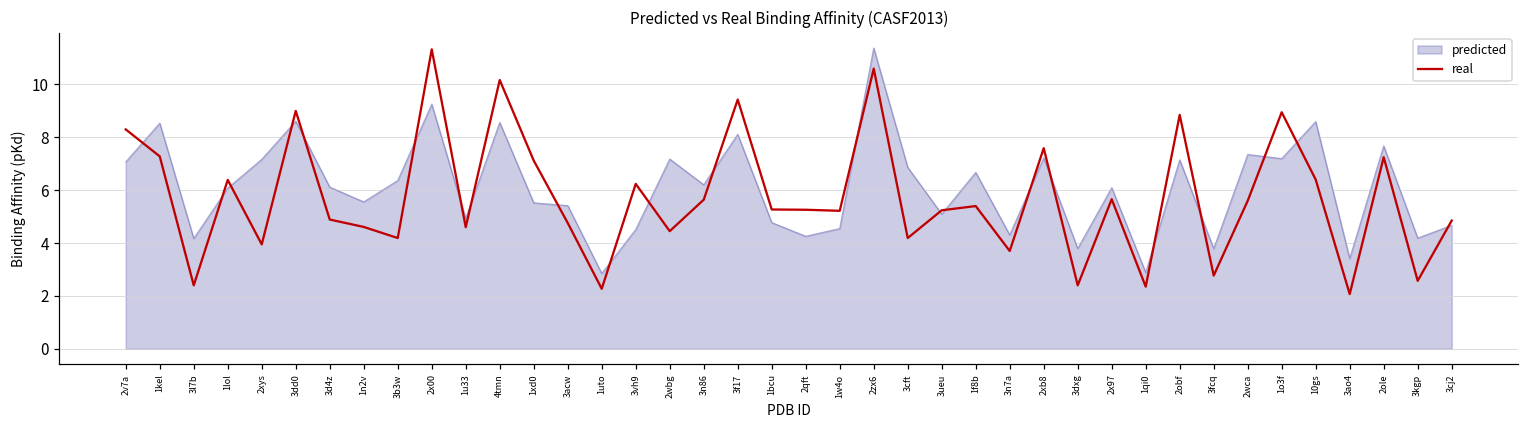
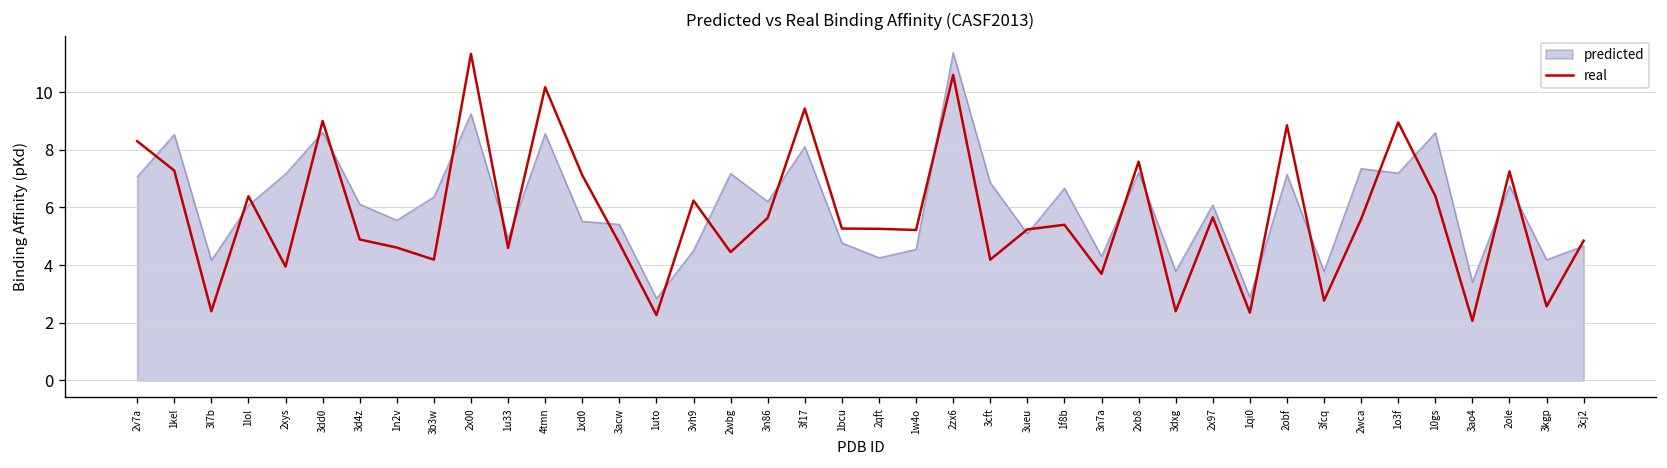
  {
    "predicted": {
      "2v7a": 7.1,
      "1kel": 8.5,
      "3l7b": 4.2,
      "1lol": 6.1,
      "2xys": 7.2,
      "3dd0": 8.6,
      "3d4z": 6.1,
      "1n2v": 5.6,
      "3b3w": 6.4,
      "2x00": 9.3,
      "1u33": 4.9,
      "4tmn": 8.6,
      "1xd0": 5.5,
      "3acw": 5.4,
      "1uto": 2.8,
      "3vh9": 4.5,
      "2wbg": 7.2,
      "3n86": 6.2,
      "3f17": 8.1,
      "1bcu": 4.8,
      "2qft": 4.3,
      "1w4o": 4.5,
      "2zx6": 11.4,
      "3cft": 6.9,
      "3ueu": 5.1,
      "1f8b": 6.7,
      "3n7a": 4.3,
      "2xb8": 7.2,
      "3dxg": 3.8,
      "2x97": 6.1,
      "1qi0": 2.9,
      "2obf": 7.1,
      "3fcq": 3.8,
      "2wca": 7.3,
      "1o3f": 7.2,
      "10gs": 8.6,
      "3ao4": 3.4,
-     "2ole": 7.7,
+     "2ole": 6.7,
      "3kgp": 4.2,
      "3cj2": 4.7
    },
    "real": {
      "2v7a": 8.3,
      "1kel": 7.3,
      "3l7b": 2.4,
      "1lol": 6.4,
      "2xys": 4.0,
      "3dd0": 9.0,
      "3d4z": 4.9,
      "1n2v": 4.6,
      "3b3w": 4.2,
      "2x00": 11.3,
      "1u33": 4.6,
      "4tmn": 10.2,
      "1xd0": 7.1,
      "3acw": 4.8,
      "1uto": 2.3,
      "3vh9": 6.2,
      "2wbg": 4.5,
      "3n86": 5.6,
      "3f17": 9.4,
      "1bcu": 5.3,
      "2qft": 5.3,
      "1w4o": 5.2,
      "2zx6": 10.6,
      "3cft": 4.2,
      "3ueu": 5.2,
      "1f8b": 5.4,
      "3n7a": 3.7,
      "2xb8": 7.6,
      "3dxg": 2.4,
      "2x97": 5.7,
      "1qi0": 2.4,
      "2obf": 8.9,
      "3fcq": 2.8,
      "2wca": 5.6,
      "1o3f": 9.0,
      "10gs": 6.4,
      "3ao4": 2.1,
      "2ole": 7.3,
      "3kgp": 2.6,
      "3cj2": 4.9
    }
  }
